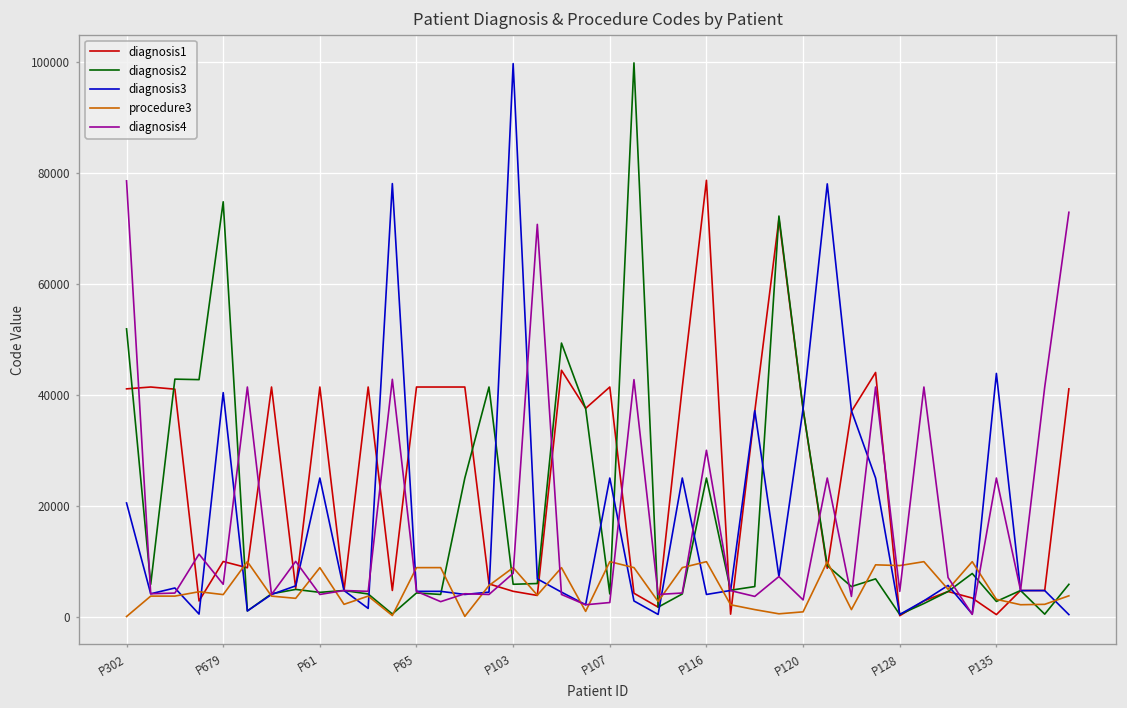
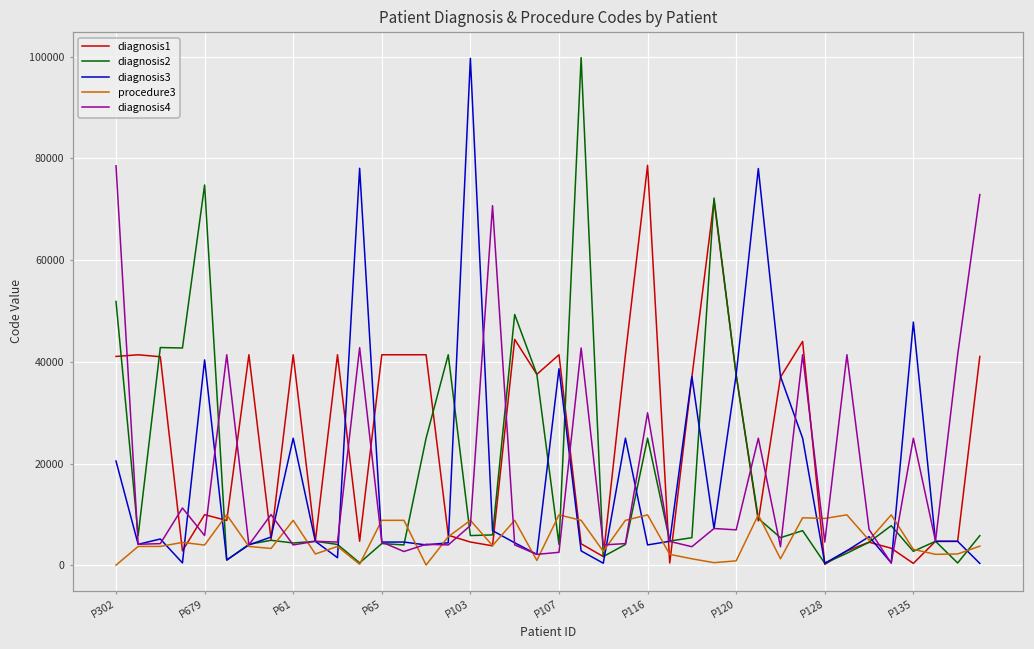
  {
    "diagnosis1": {
      "P302": 41000,
      "P679": 10000,
      "P61": 41000,
      "P65": 41000,
      "P103": 5000,
      "P107": 41000,
      "P116": 79000,
      "P135": 0
    },
    "diagnosis2": {
      "P302": 52000,
      "P679": 75000,
      "P103": 6000,
      "P107": 4000,
      "P116": 25000
    },
    "diagnosis3": {
      "P302": 21000,
      "P679": 40000,
      "P61": 25000,
      "P103": 100000,
-     "P107": 25000,
+     "P107": 39000,
      "P116": 4000,
-     "P135": 44000
+     "P135": 48000
    },
    "procedure3": {
      "P302": 0,
      "P679": 4000,
      "P61": 9000,
      "P65": 9000,
      "P103": 9000,
      "P107": 10000,
      "P116": 10000,
      "P120": 1000,
      "P128": 9000
    },
    "diagnosis4": {
      "P302": 79000,
      "P679": 6000,
      "P103": 8000,
      "P107": 3000,
      "P116": 30000,
-     "P120": 3000,
+     "P120": 7000,
      "P128": 5000,
      "P135": 25000
    }
  }
